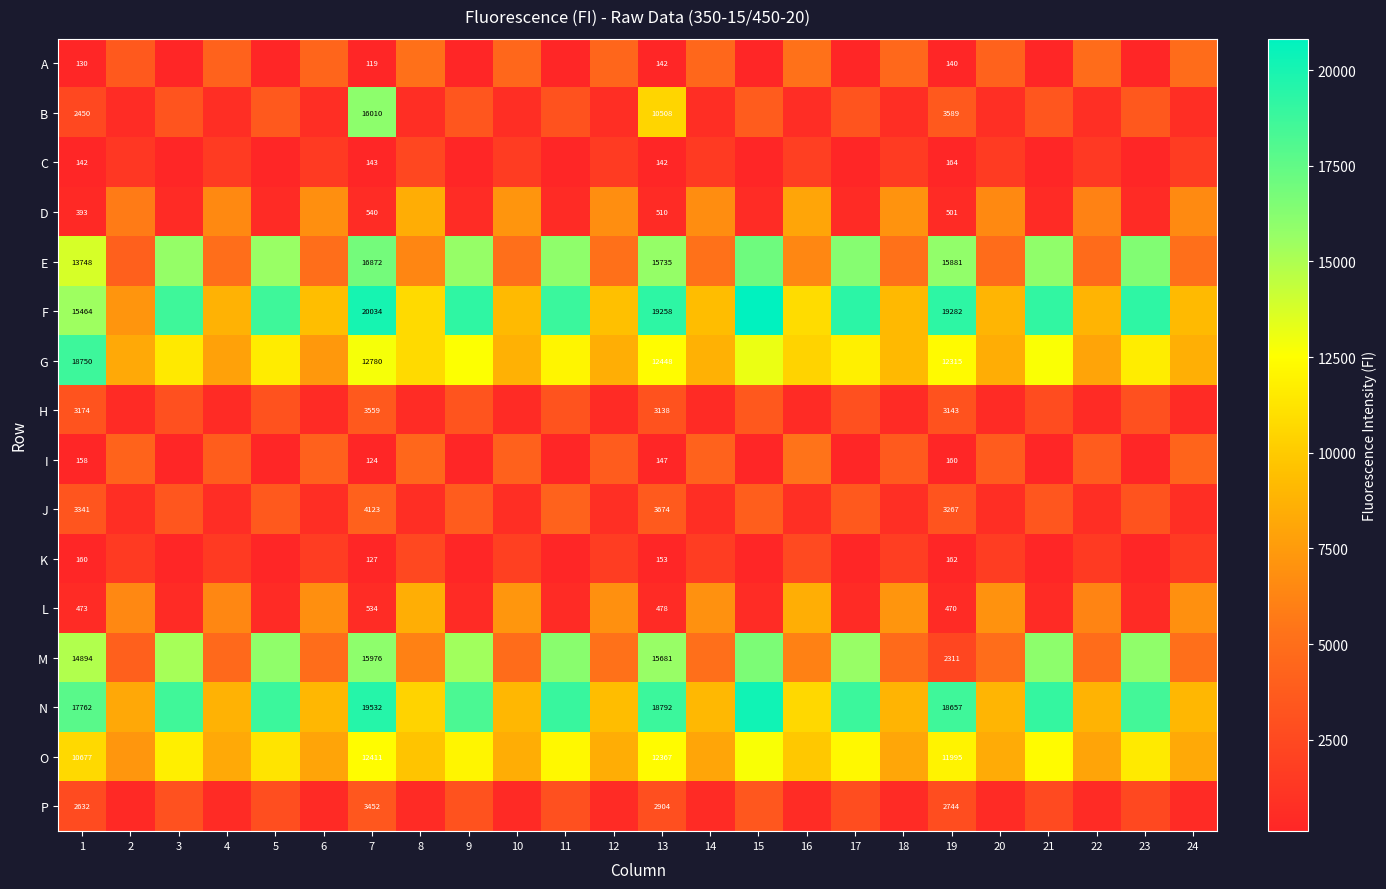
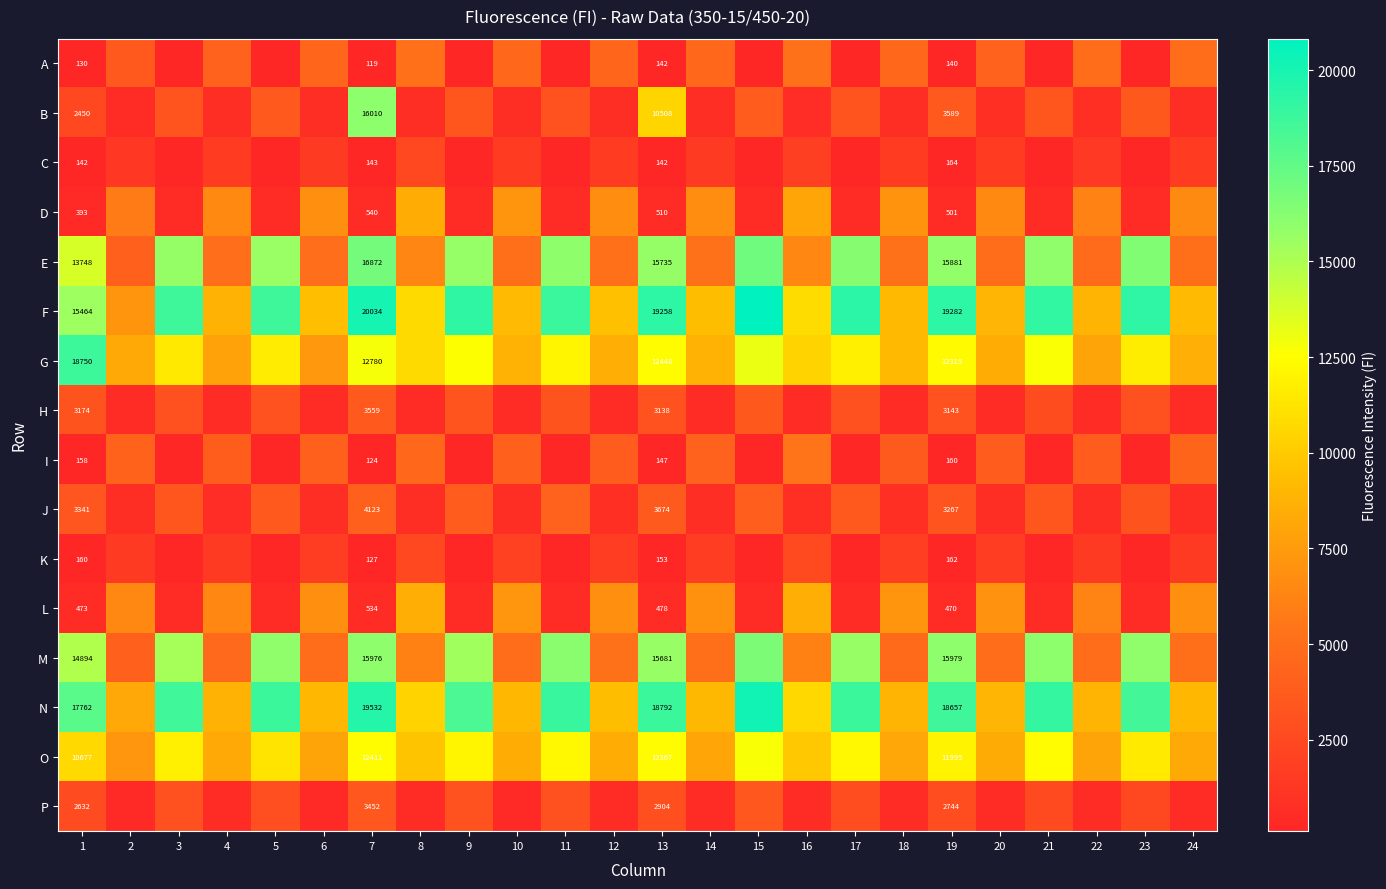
  {
    "A": {
      "1": 130,
      "7": 119,
      "13": 142,
      "19": 140
    },
    "B": {
      "1": 2450,
      "7": 16010,
      "13": 10508,
      "19": 3589
    },
    "C": {
      "1": 142,
      "7": 143,
      "13": 142,
      "19": 164
    },
    "D": {
      "1": 393,
      "7": 540,
      "13": 510,
      "19": 501
    },
    "E": {
      "1": 13748,
      "7": 16872,
      "13": 15735,
      "19": 15881
    },
    "F": {
      "1": 15464,
      "7": 20034,
      "13": 19258,
      "19": 19282
    },
    "G": {
      "1": 18750,
      "7": 12780,
      "13": 12448,
      "19": 12315
    },
    "H": {
      "1": 3174,
      "7": 3559,
      "13": 3138,
      "19": 3143
    },
    "I": {
      "1": 158,
      "7": 124,
      "13": 147,
      "19": 160
    },
    "J": {
      "1": 3341,
      "7": 4123,
      "13": 3674,
      "19": 3267
    },
    "K": {
      "1": 160,
      "7": 127,
      "13": 153,
      "19": 162
    },
    "L": {
      "1": 473,
      "7": 534,
      "13": 478,
      "19": 470
    },
    "M": {
      "1": 14894,
      "7": 15976,
      "13": 15681,
-     "19": 2311
+     "19": 15979
    },
    "N": {
      "1": 17762,
      "7": 19532,
      "13": 18792,
      "19": 18657
    },
    "O": {
      "1": 10677,
      "7": 12411,
      "13": 12367,
      "19": 11995
    },
    "P": {
      "1": 2632,
      "7": 3452,
      "13": 2904,
      "19": 2744
    }
  }
